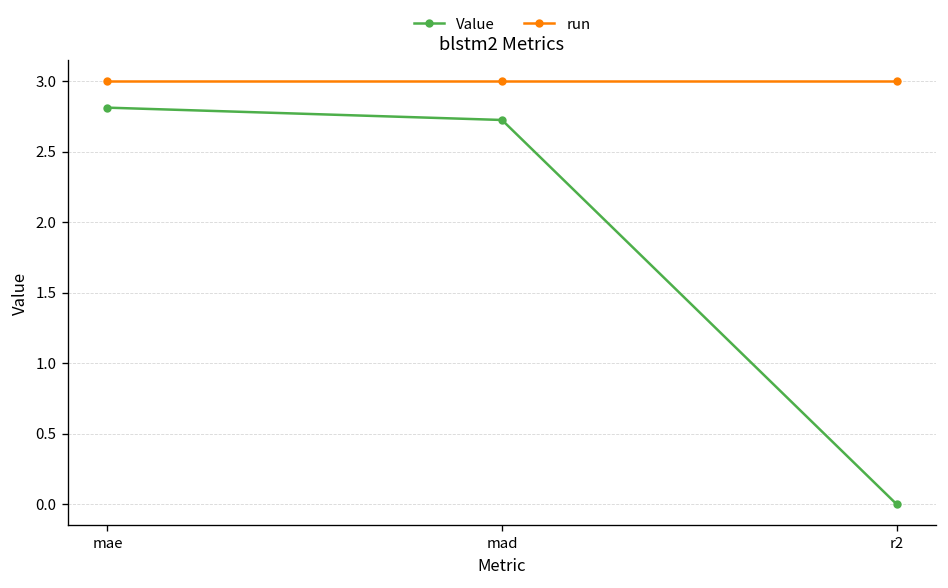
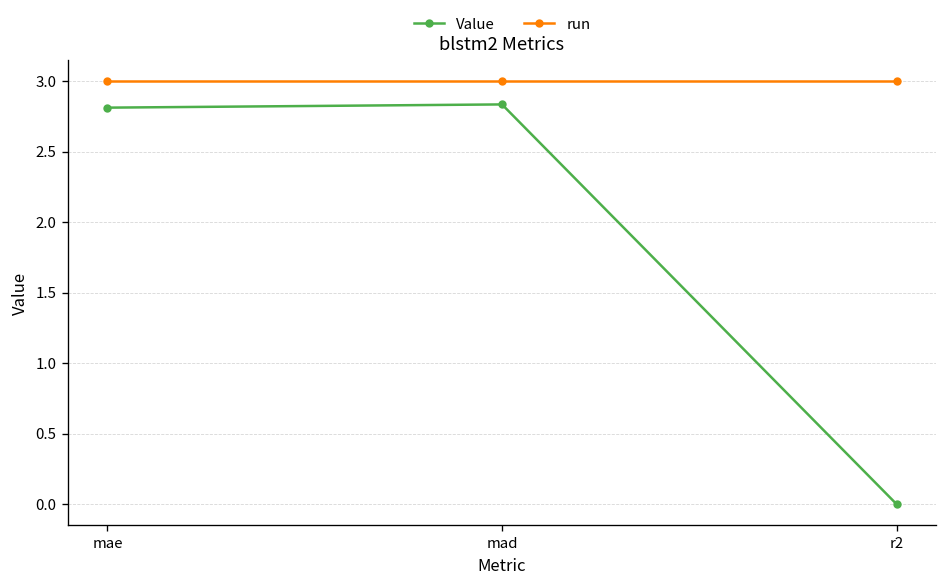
  {
    "Value": {
      "mae": 2.81,
-     "mad": 2.72,
+     "mad": 2.83,
      "r2": 0.00
    },
    "run": {
      "mae": 3.00,
      "mad": 3.00,
      "r2": 3.00
    }
  }
